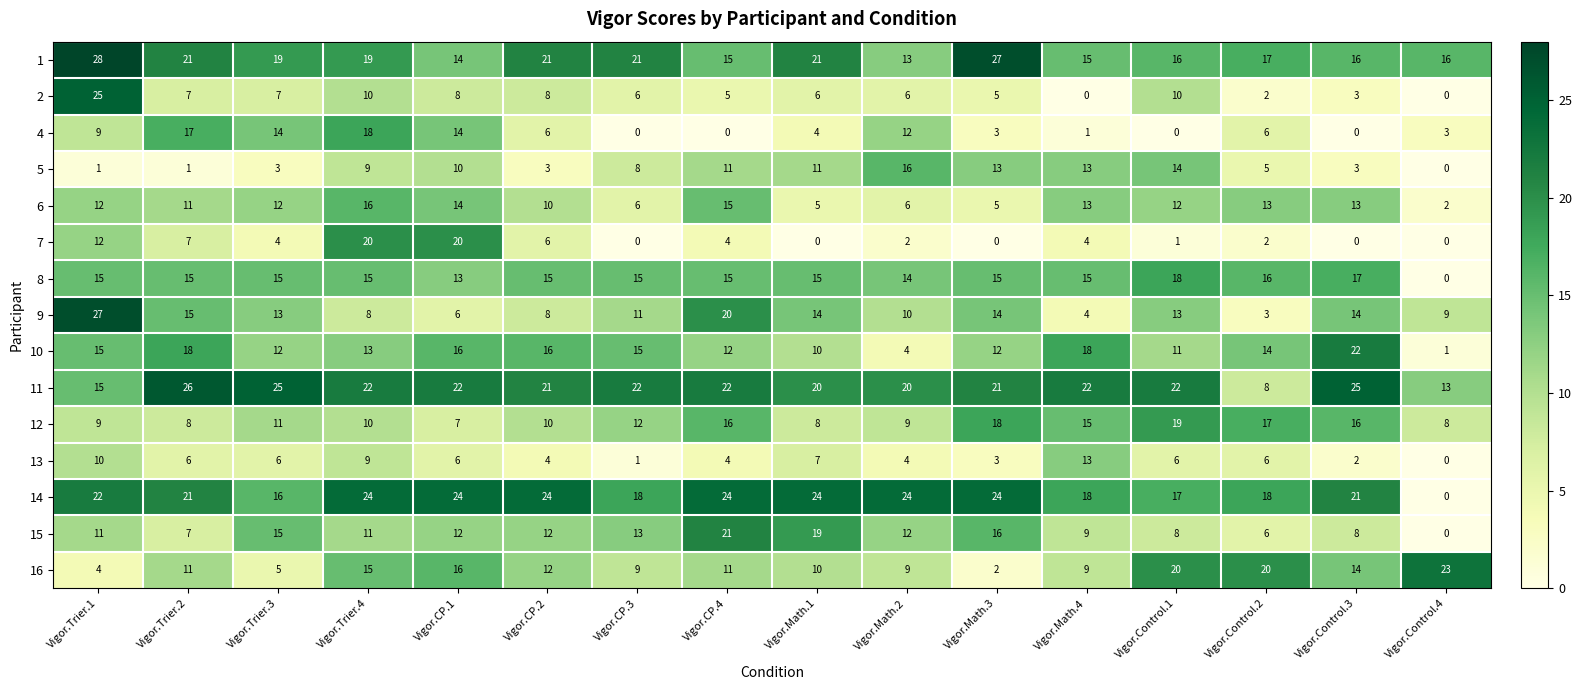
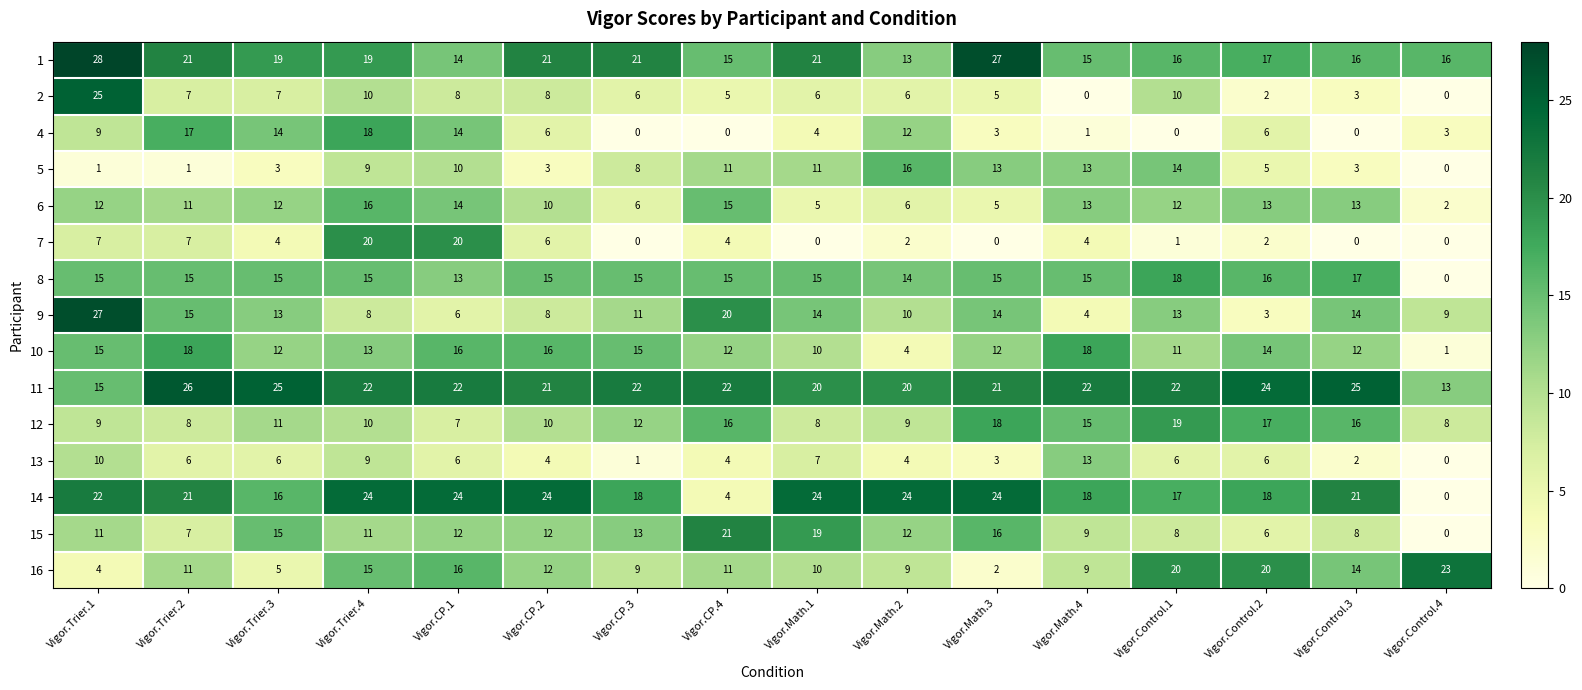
  {
    "7": {
-     "Vigor.Trier.1": 12,
+     "Vigor.Trier.1": 7,
      "Vigor.Trier.2": 7,
      "Vigor.Trier.3": 4,
      "Vigor.Trier.4": 20,
      "Vigor.CP.1": 20,
      "Vigor.CP.2": 6,
      "Vigor.CP.3": 0,
      "Vigor.CP.4": 4,
      "Vigor.Math.1": 0,
      "Vigor.Math.2": 2,
      "Vigor.Math.3": 0,
      "Vigor.Math.4": 4,
      "Vigor.Control.1": 1,
      "Vigor.Control.2": 2,
      "Vigor.Control.3": 0,
      "Vigor.Control.4": 0
    },
    "10": {
      "Vigor.Trier.1": 15,
      "Vigor.Trier.2": 18,
      "Vigor.Trier.3": 12,
      "Vigor.Trier.4": 13,
      "Vigor.CP.1": 16,
      "Vigor.CP.2": 16,
      "Vigor.CP.3": 15,
      "Vigor.CP.4": 12,
      "Vigor.Math.1": 10,
      "Vigor.Math.2": 4,
      "Vigor.Math.3": 12,
      "Vigor.Math.4": 18,
      "Vigor.Control.1": 11,
      "Vigor.Control.2": 14,
-     "Vigor.Control.3": 22,
+     "Vigor.Control.3": 12,
      "Vigor.Control.4": 1
    },
    "11": {
      "Vigor.Trier.1": 15,
      "Vigor.Trier.2": 26,
      "Vigor.Trier.3": 25,
      "Vigor.Trier.4": 22,
      "Vigor.CP.1": 22,
      "Vigor.CP.2": 21,
      "Vigor.CP.3": 22,
      "Vigor.CP.4": 22,
      "Vigor.Math.1": 20,
      "Vigor.Math.2": 20,
      "Vigor.Math.3": 21,
      "Vigor.Math.4": 22,
      "Vigor.Control.1": 22,
-     "Vigor.Control.2": 8,
+     "Vigor.Control.2": 24,
      "Vigor.Control.3": 25,
      "Vigor.Control.4": 13
    },
    "14": {
      "Vigor.Trier.1": 22,
      "Vigor.Trier.2": 21,
      "Vigor.Trier.3": 16,
      "Vigor.Trier.4": 24,
      "Vigor.CP.1": 24,
      "Vigor.CP.2": 24,
      "Vigor.CP.3": 18,
-     "Vigor.CP.4": 24,
+     "Vigor.CP.4": 4,
      "Vigor.Math.1": 24,
      "Vigor.Math.2": 24,
      "Vigor.Math.3": 24,
      "Vigor.Math.4": 18,
      "Vigor.Control.1": 17,
      "Vigor.Control.2": 18,
      "Vigor.Control.3": 21,
      "Vigor.Control.4": 0
    }
  }
